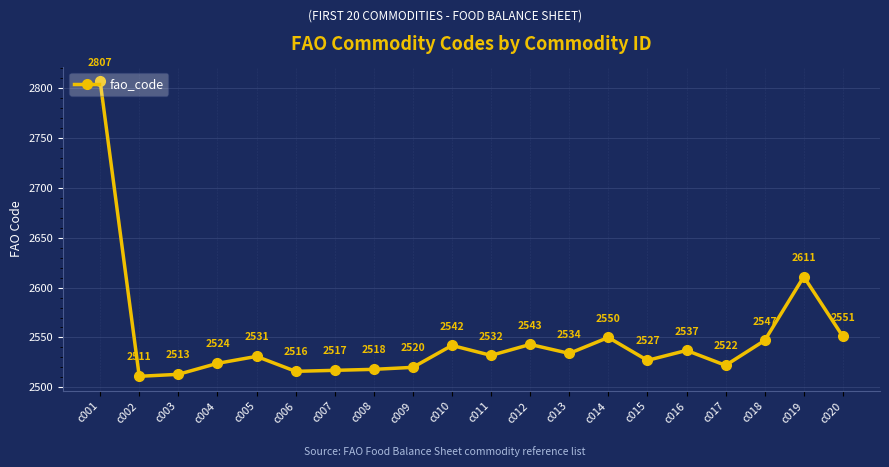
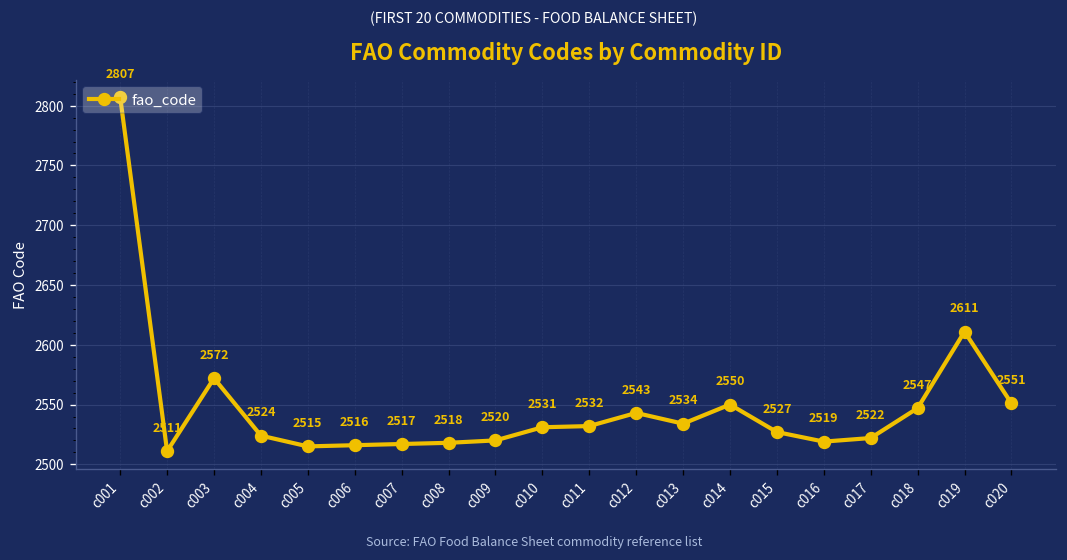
  {
    "c002": 2511,
-   "c003": 2513,
+   "c003": 2572,
    "c004": 2524,
-   "c005": 2531,
+   "c005": 2515,
    "c006": 2516,
    "c007": 2517,
    "c008": 2518,
    "c009": 2520,
-   "c010": 2542,
+   "c010": 2531,
    "c011": 2532,
    "c012": 2543,
    "c013": 2534,
    "c014": 2550,
    "c015": 2527,
-   "c016": 2537,
+   "c016": 2519,
    "c017": 2522,
    "c018": 2547,
    "c019": 2611,
    "c020": 2551
  }
